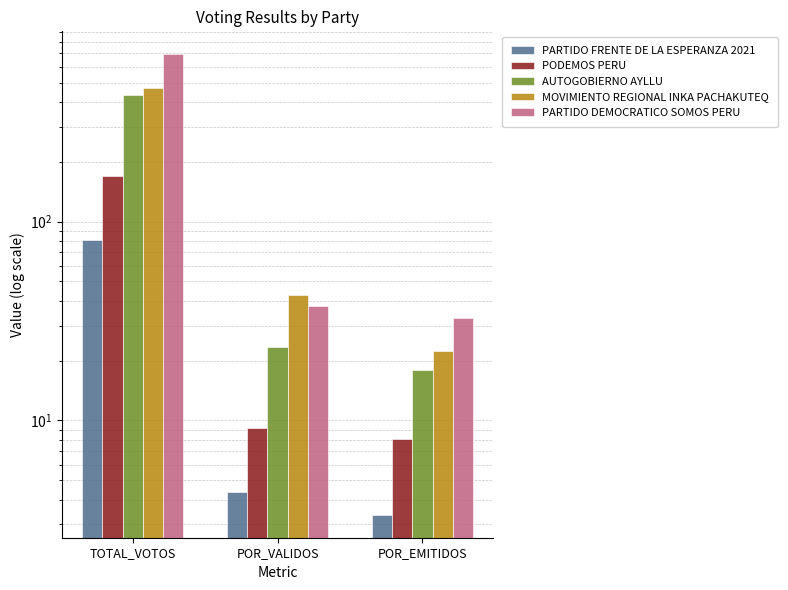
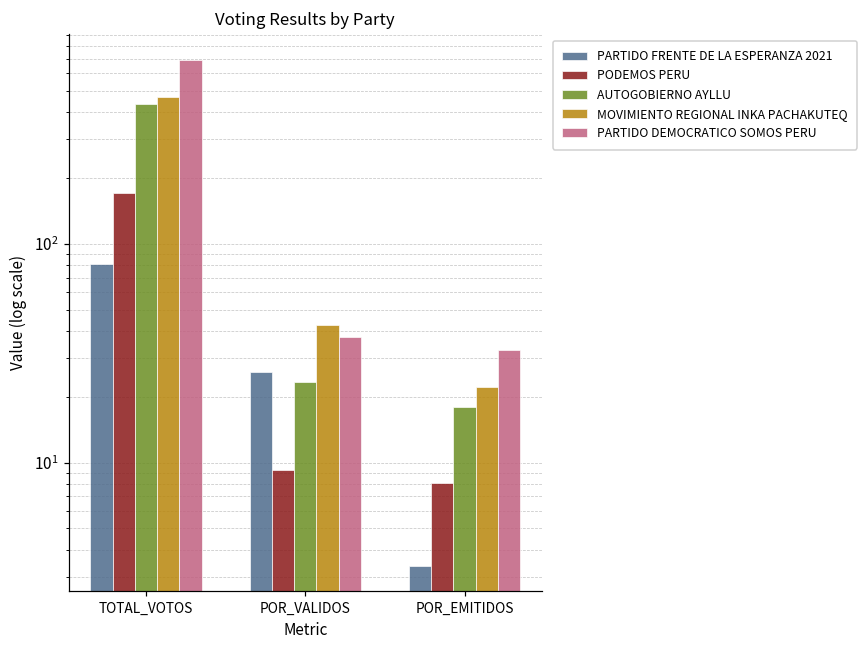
  {
    "PARTIDO FRENTE DE LA ESPERANZA 2021": {
      "TOTAL_VOTOS": 81,
-     "POR_VALIDOS": 4.4,
+     "POR_VALIDOS": 26,
      "POR_EMITIDOS": 3.4
    },
    "PODEMOS PERU": {
      "TOTAL_VOTOS": 170,
      "POR_VALIDOS": 9,
      "POR_EMITIDOS": 8.0
    },
    "AUTOGOBIERNO AYLLU": {
      "TOTAL_VOTOS": 430,
      "POR_VALIDOS": 23,
      "POR_EMITIDOS": 18
    },
    "MOVIMIENTO REGIONAL INKA PACHAKUTEQ": {
      "TOTAL_VOTOS": 470,
      "POR_VALIDOS": 43,
      "POR_EMITIDOS": 22
    },
    "PARTIDO DEMOCRATICO SOMOS PERU": {
      "TOTAL_VOTOS": 690,
      "POR_VALIDOS": 38,
      "POR_EMITIDOS": 33
    }
  }
